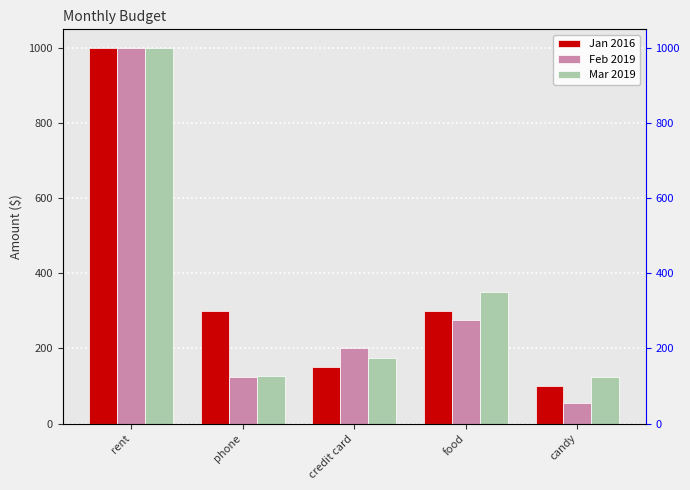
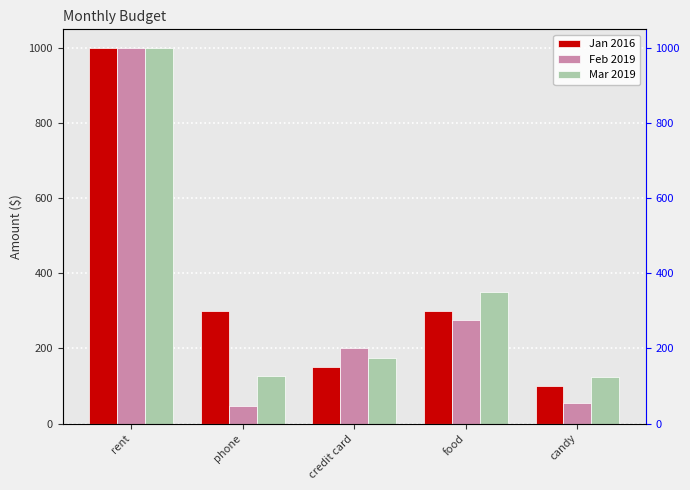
  {
    "Jan 2016": {
      "rent": 1000,
      "phone": 300,
      "credit card": 150,
      "food": 300,
      "candy": 100
    },
    "Feb 2019": {
      "rent": 1000,
-     "phone": 130,
+     "phone": 50,
      "credit card": 200,
      "food": 280,
      "candy": 50
    },
    "Mar 2019": {
      "rent": 1000,
      "phone": 130,
      "credit card": 180,
      "food": 350,
      "candy": 130
    }
  }
